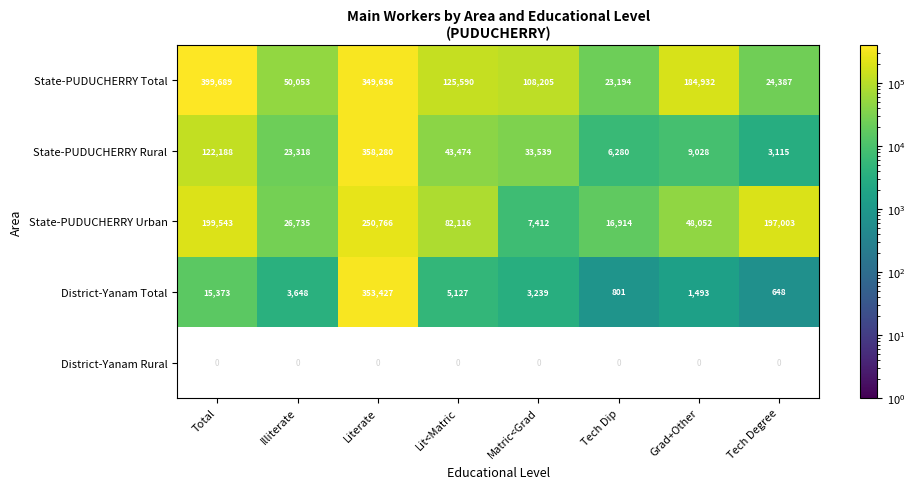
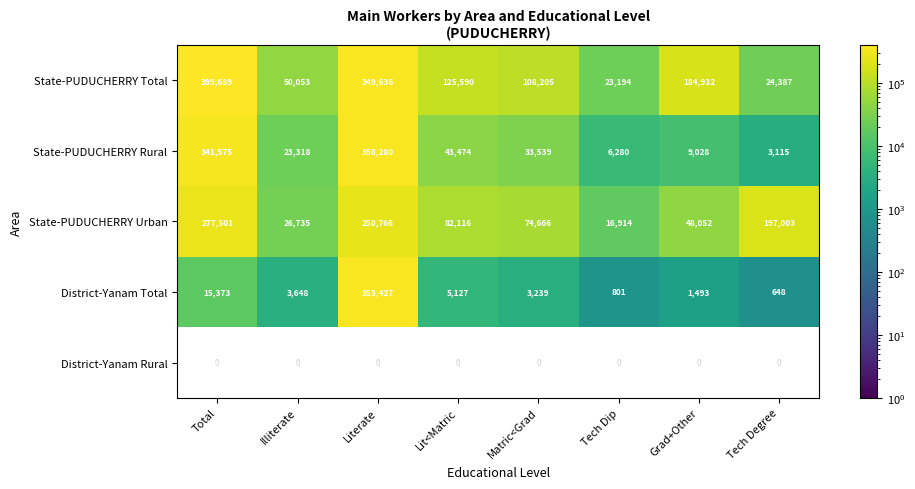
  {
    "State-PUDUCHERRY Total": {
      "Total": "399,689",
      "Illiterate": "50,053",
      "Literate": "349,636",
      "Lit<Matric": "125,590",
      "Matric<Grad": "108,205",
      "Tech Dip": "23,194",
      "Grad+Other": "184,932",
      "Tech Degree": "24,387"
    },
    "State-PUDUCHERRY Rural": {
-     "Total": "122,188",
+     "Total": "341,575",
      "Illiterate": "23,318",
      "Literate": "358,280",
      "Lit<Matric": "43,474",
      "Matric<Grad": "33,539",
      "Tech Dip": "6,280",
      "Grad+Other": "9,028",
      "Tech Degree": "3,115"
    },
    "State-PUDUCHERRY Urban": {
-     "Total": "199,543",
+     "Total": "277,501",
      "Illiterate": "26,735",
      "Literate": "250,766",
      "Lit<Matric": "82,116",
-     "Matric<Grad": "7,412",
+     "Matric<Grad": "74,666",
      "Tech Dip": "16,914",
      "Grad+Other": "48,052",
      "Tech Degree": "197,003"
    },
    "District-Yanam Total": {
      "Total": "15,373",
      "Illiterate": "3,648",
      "Literate": "353,427",
      "Lit<Matric": "5,127",
      "Matric<Grad": "3,239",
      "Tech Dip": "801",
      "Grad+Other": "1,493",
      "Tech Degree": "648"
    }
  }
